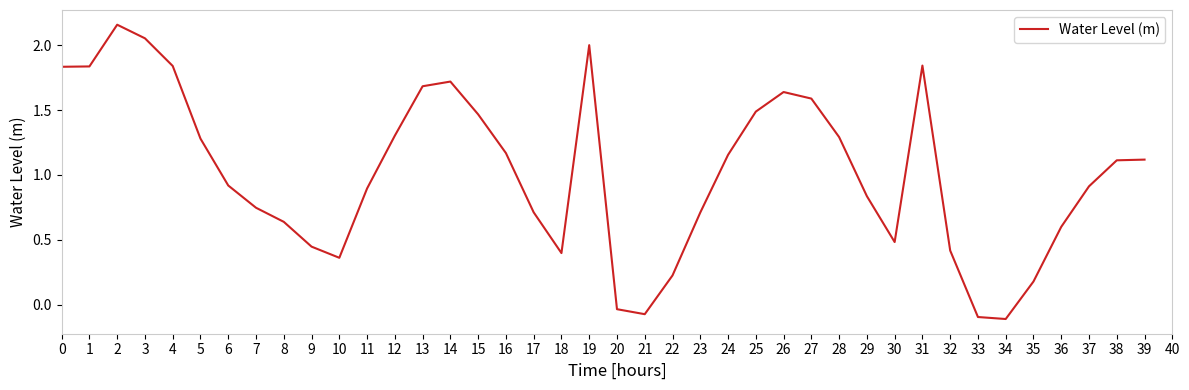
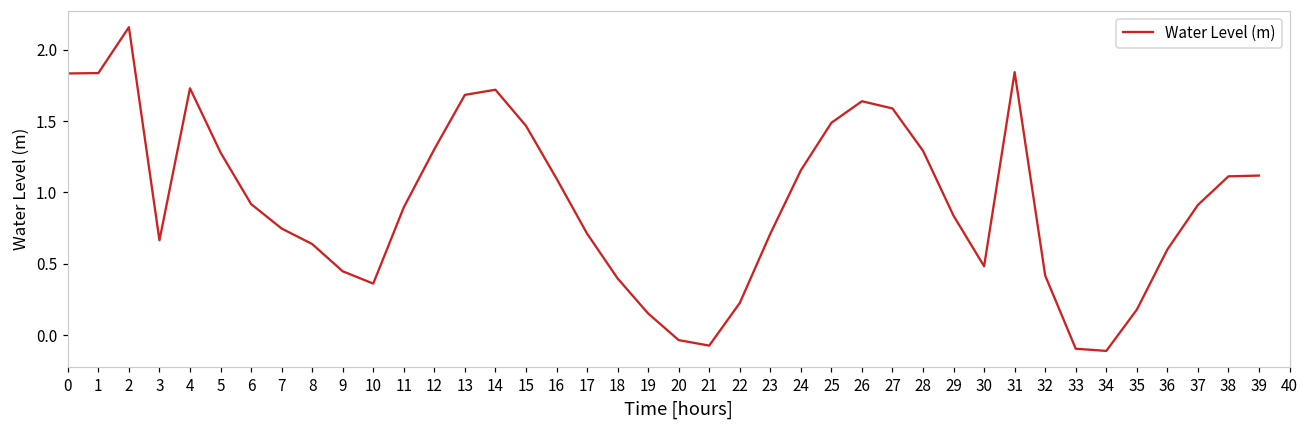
  {
    "0": 1.84,
    "1": 1.84,
    "2": 2.16,
-   "3": 2.05,
-   "4": 1.84,
+   "3": 0.66,
+   "4": 1.73,
    "5": 1.28,
    "6": 0.92,
    "7": 0.75,
    "8": 0.64,
    "9": 0.45,
    "10": 0.36,
    "11": 0.90,
    "12": 1.30,
    "13": 1.68,
    "14": 1.72,
    "15": 1.47,
-   "16": 1.17,
+   "16": 1.10,
    "17": 0.71,
    "18": 0.40,
-   "19": 2.00,
+   "19": 0.15,
    "20": -0.04,
    "21": -0.07,
    "22": 0.22,
    "23": 0.71,
    "24": 1.16,
    "25": 1.49,
    "26": 1.64,
    "27": 1.59,
    "28": 1.29,
    "29": 0.84,
    "30": 0.48,
    "31": 1.84,
    "32": 0.42,
    "33": -0.10,
    "34": -0.11,
    "35": 0.18,
    "36": 0.60,
    "37": 0.91,
    "38": 1.11,
    "39": 1.12
  }
